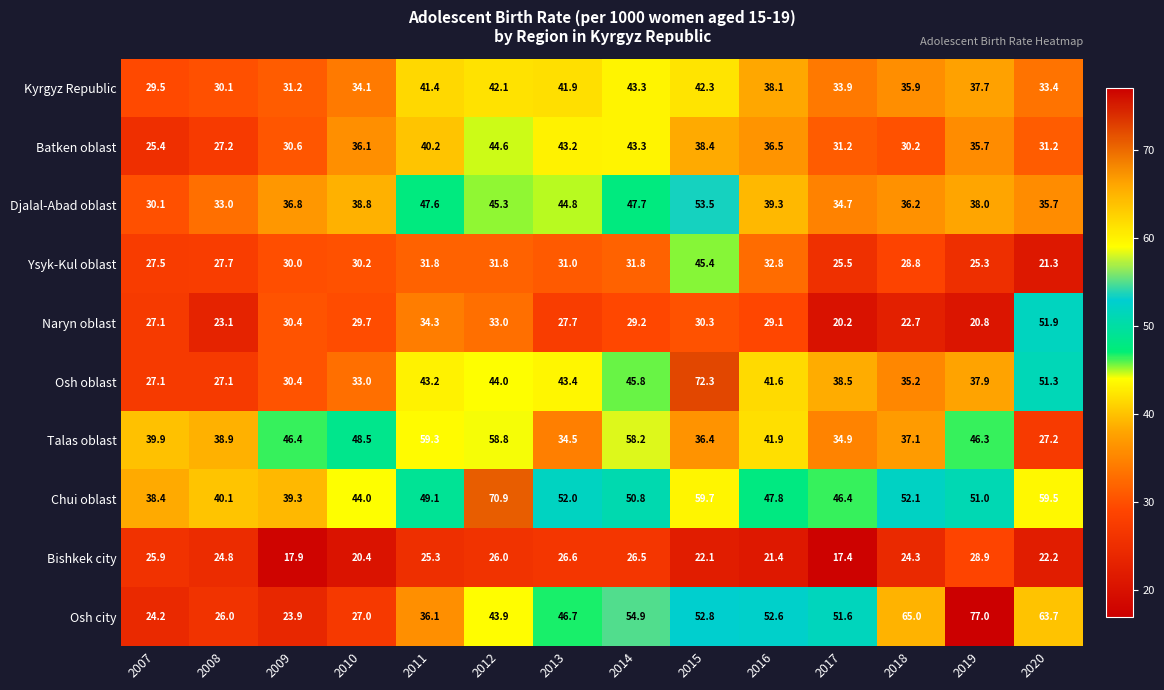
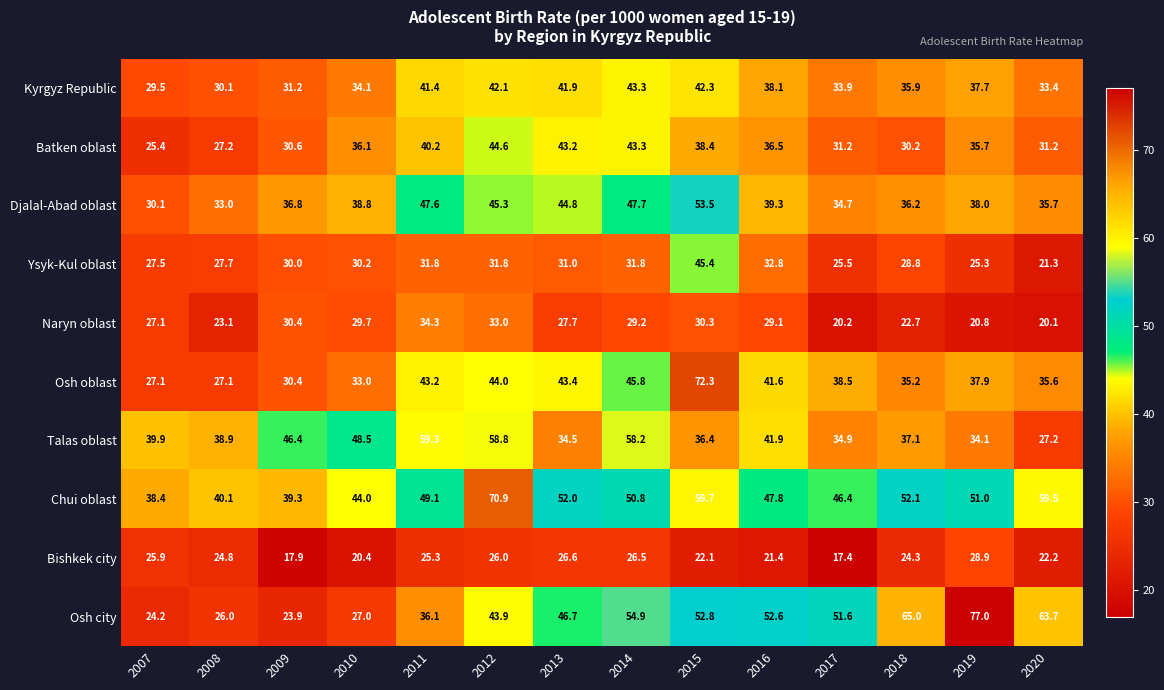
  {
    "Kyrgyz Republic": {
      "2007": 29.5,
      "2008": 30.1,
      "2009": 31.2,
      "2010": 34.1,
      "2011": 41.4,
      "2012": 42.1,
      "2013": 41.9,
      "2014": 43.3,
      "2015": 42.3,
      "2016": 38.1,
      "2017": 33.9,
      "2018": 35.9,
      "2019": 37.7,
      "2020": 33.4
    },
    "Batken oblast": {
      "2007": 25.4,
      "2008": 27.2,
      "2009": 30.6,
      "2010": 36.1,
      "2011": 40.2,
      "2012": 44.6,
      "2013": 43.2,
      "2014": 43.3,
      "2015": 38.4,
      "2016": 36.5,
      "2017": 31.2,
      "2018": 30.2,
      "2019": 35.7,
      "2020": 31.2
    },
    "Djalal-Abad oblast": {
      "2007": 30.1,
      "2008": 33.0,
      "2009": 36.8,
      "2010": 38.8,
      "2011": 47.6,
      "2012": 45.3,
      "2013": 44.8,
      "2014": 47.7,
      "2015": 53.5,
      "2016": 39.3,
      "2017": 34.7,
      "2018": 36.2,
      "2019": 38.0,
      "2020": 35.7
    },
    "Ysyk-Kul oblast": {
      "2007": 27.5,
      "2008": 27.7,
      "2009": 30.0,
      "2010": 30.2,
      "2011": 31.8,
      "2012": 31.8,
      "2013": 31.0,
      "2014": 31.8,
      "2015": 45.4,
      "2016": 32.8,
      "2017": 25.5,
      "2018": 28.8,
      "2019": 25.3,
      "2020": 21.3
    },
    "Naryn oblast": {
      "2007": 27.1,
      "2008": 23.1,
      "2009": 30.4,
      "2010": 29.7,
      "2011": 34.3,
      "2012": 33.0,
      "2013": 27.7,
      "2014": 29.2,
      "2015": 30.3,
      "2016": 29.1,
      "2017": 20.2,
      "2018": 22.7,
      "2019": 20.8,
-     "2020": 51.9
+     "2020": 20.1
    },
    "Osh oblast": {
      "2007": 27.1,
      "2008": 27.1,
      "2009": 30.4,
      "2010": 33.0,
      "2011": 43.2,
      "2012": 44.0,
      "2013": 43.4,
      "2014": 45.8,
      "2015": 72.3,
      "2016": 41.6,
      "2017": 38.5,
      "2018": 35.2,
      "2019": 37.9,
-     "2020": 51.3
+     "2020": 35.6
    },
    "Talas oblast": {
      "2007": 39.9,
      "2008": 38.9,
      "2009": 46.4,
      "2010": 48.5,
      "2011": 59.3,
      "2012": 58.8,
      "2013": 34.5,
      "2014": 58.2,
      "2015": 36.4,
      "2016": 41.9,
      "2017": 34.9,
      "2018": 37.1,
-     "2019": 46.3,
+     "2019": 34.1,
      "2020": 27.2
    },
    "Chui oblast": {
      "2007": 38.4,
      "2008": 40.1,
      "2009": 39.3,
      "2010": 44.0,
      "2011": 49.1,
      "2012": 70.9,
      "2013": 52.0,
      "2014": 50.8,
      "2015": 59.7,
      "2016": 47.8,
      "2017": 46.4,
      "2018": 52.1,
      "2019": 51.0,
      "2020": 59.5
    },
    "Bishkek city": {
      "2007": 25.9,
      "2008": 24.8,
      "2009": 17.9,
      "2010": 20.4,
      "2011": 25.3,
      "2012": 26.0,
      "2013": 26.6,
      "2014": 26.5,
      "2015": 22.1,
      "2016": 21.4,
      "2017": 17.4,
      "2018": 24.3,
      "2019": 28.9,
      "2020": 22.2
    },
    "Osh city": {
      "2007": 24.2,
      "2008": 26.0,
      "2009": 23.9,
      "2010": 27.0,
      "2011": 36.1,
      "2012": 43.9,
      "2013": 46.7,
      "2014": 54.9,
      "2015": 52.8,
      "2016": 52.6,
      "2017": 51.6,
      "2018": 65.0,
      "2019": 77.0,
      "2020": 63.7
    }
  }
